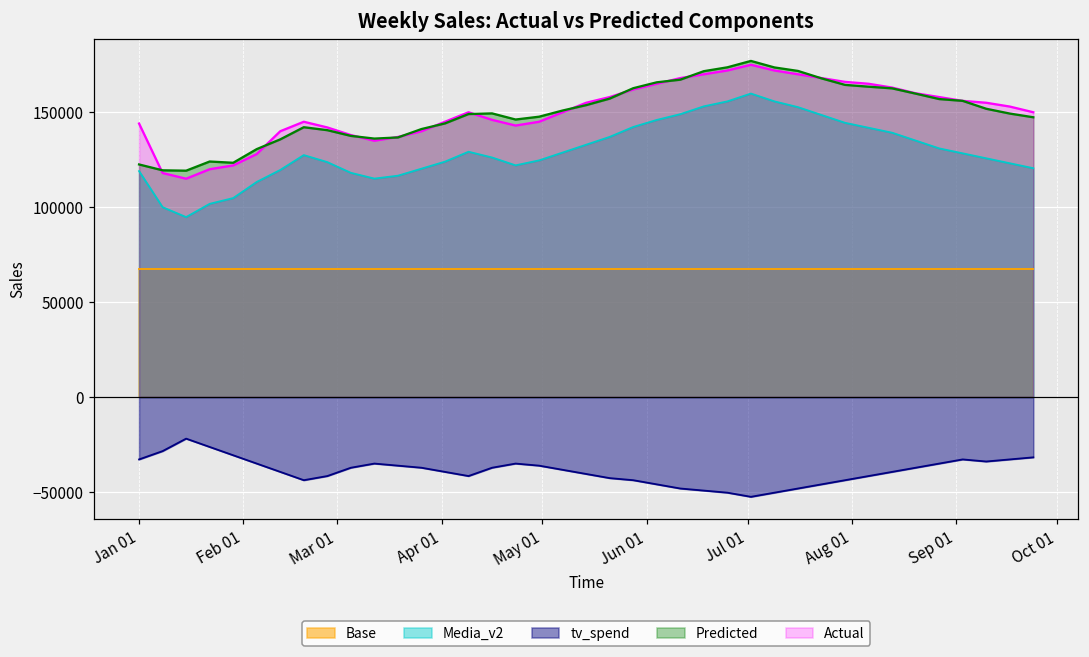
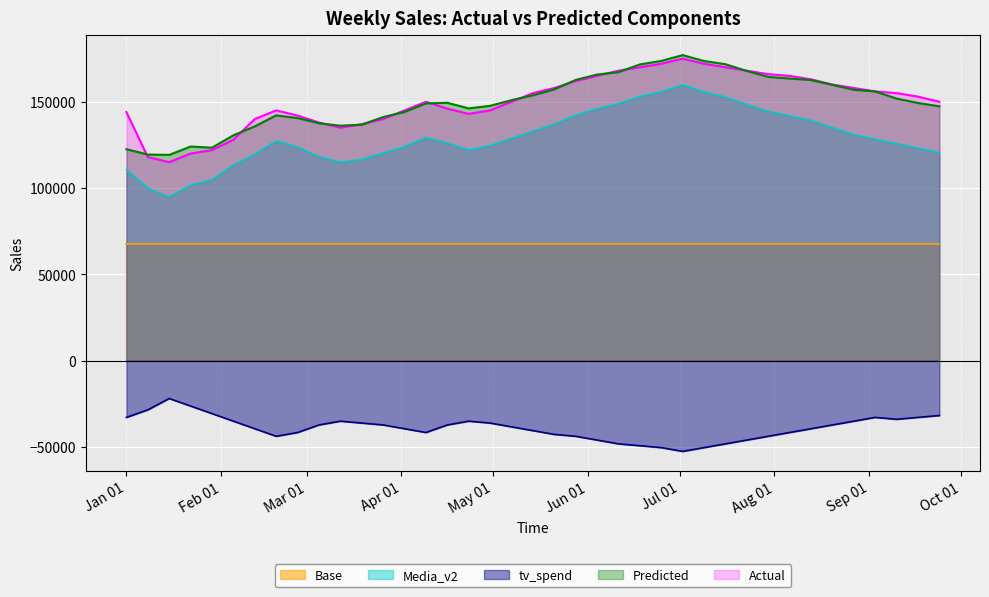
  {
    "Base": {
      "Jan 01": 68000
    },
    "Media_v2": {
-     "Jan 01": 119000
+     "Jan 01": 111000
    },
    "Predicted": {
      "Jan 01": 123000
    },
    "Actual": {
      "Jan 01": 144000
    }
  }
